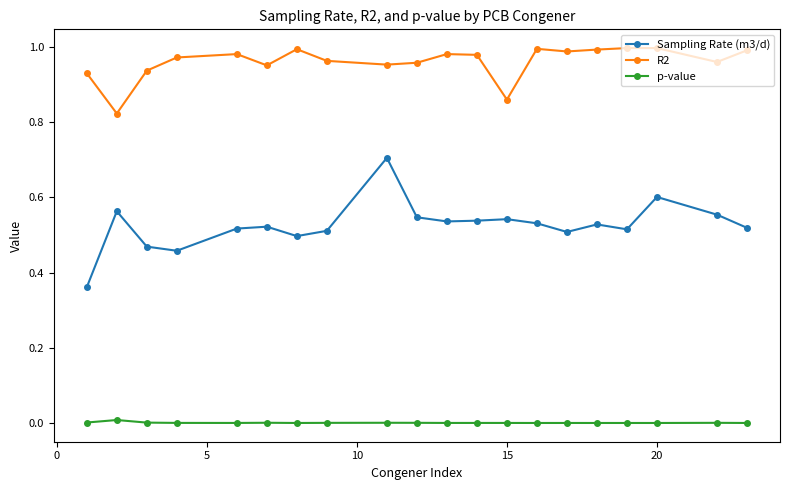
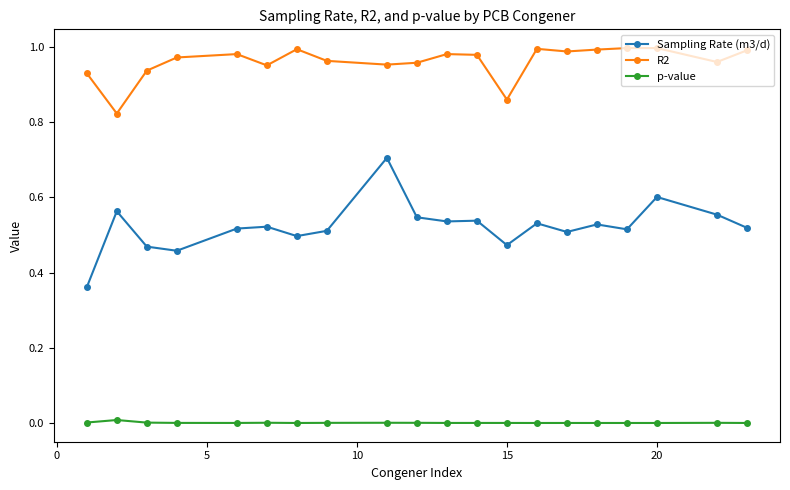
  {
    "Sampling Rate (m3/d)": {
-     "15": 0.54,
+     "15": 0.47,
      "20": 0.60
    },
    "R2": {
      "15": 0.86
    },
    "p-value": {
      "15": 0.00,
      "20": 0.00
    }
  }
